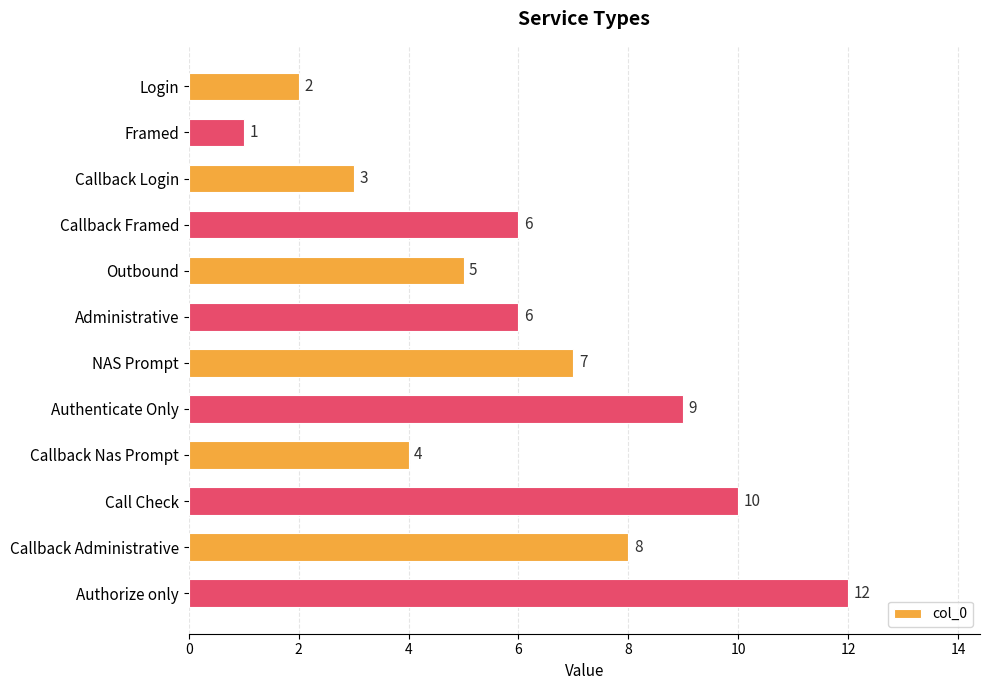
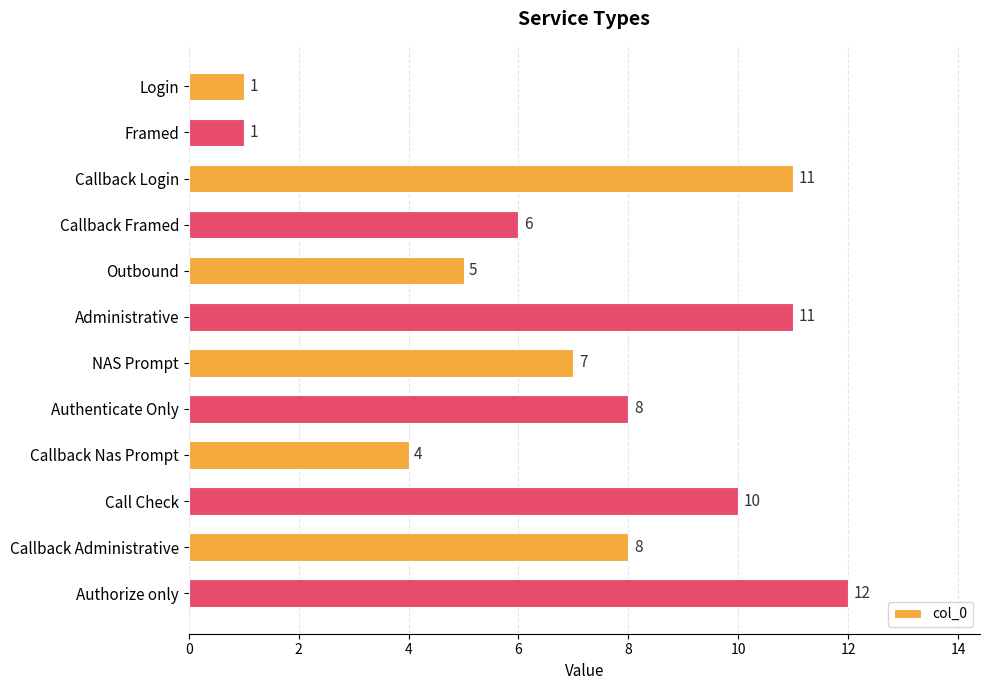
  {
-   "Login": 2,
+   "Login": 1,
    "Framed": 1,
-   "Callback Login": 3,
+   "Callback Login": 11,
    "Callback Framed": 6,
    "Outbound": 5,
-   "Administrative": 6,
+   "Administrative": 11,
    "NAS Prompt": 7,
-   "Authenticate Only": 9,
+   "Authenticate Only": 8,
    "Callback Nas Prompt": 4,
    "Call Check": 10,
    "Callback Administrative": 8,
    "Authorize only": 12
  }
